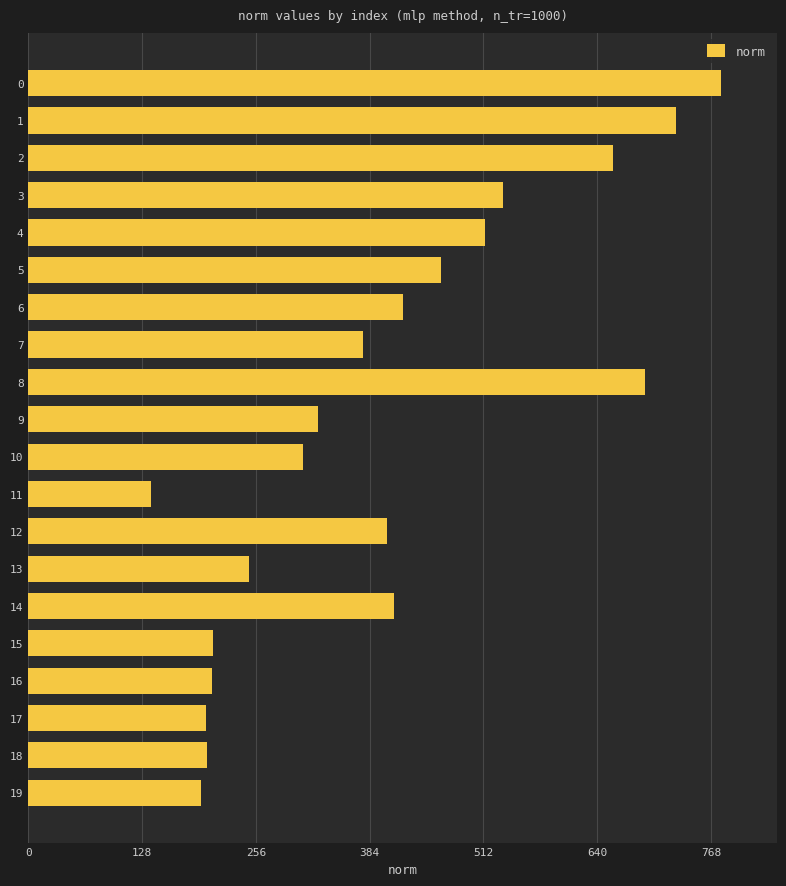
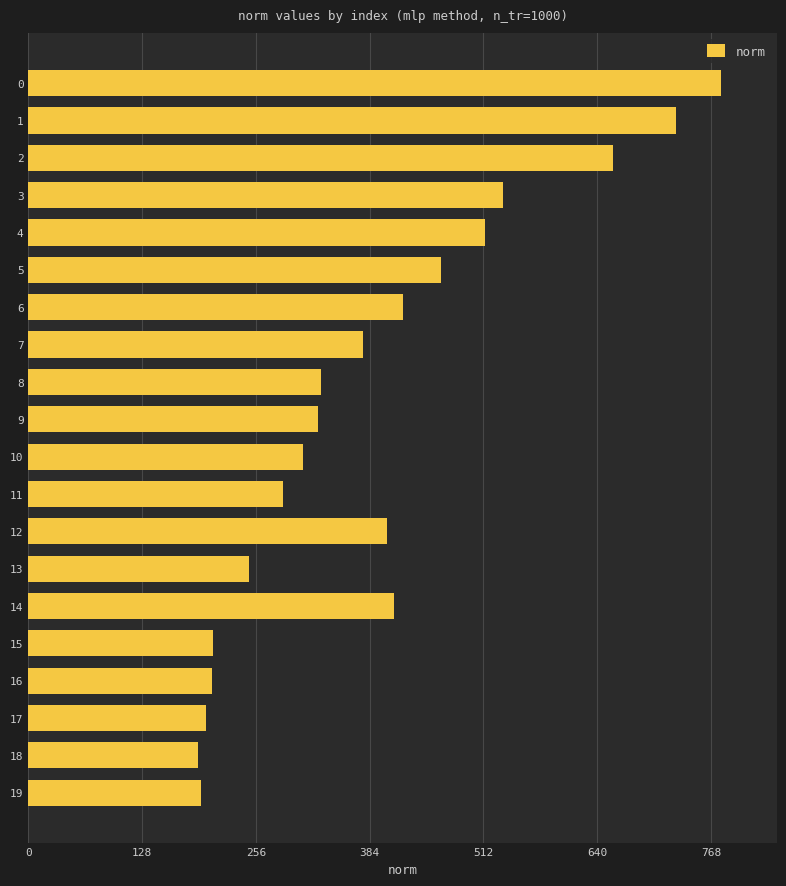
  {
    "0": 780,
    "1": 730,
    "2": 660,
    "3": 530,
    "4": 510,
    "5": 460,
    "6": 420,
    "7": 380,
-   "8": 690,
+   "8": 330,
    "9": 330,
    "10": 310,
-   "11": 140,
+   "11": 290,
    "12": 400,
    "13": 250,
    "14": 410,
    "15": 210,
    "16": 210,
    "17": 200,
-   "18": 200,
+   "18": 190,
    "19": 190
  }
